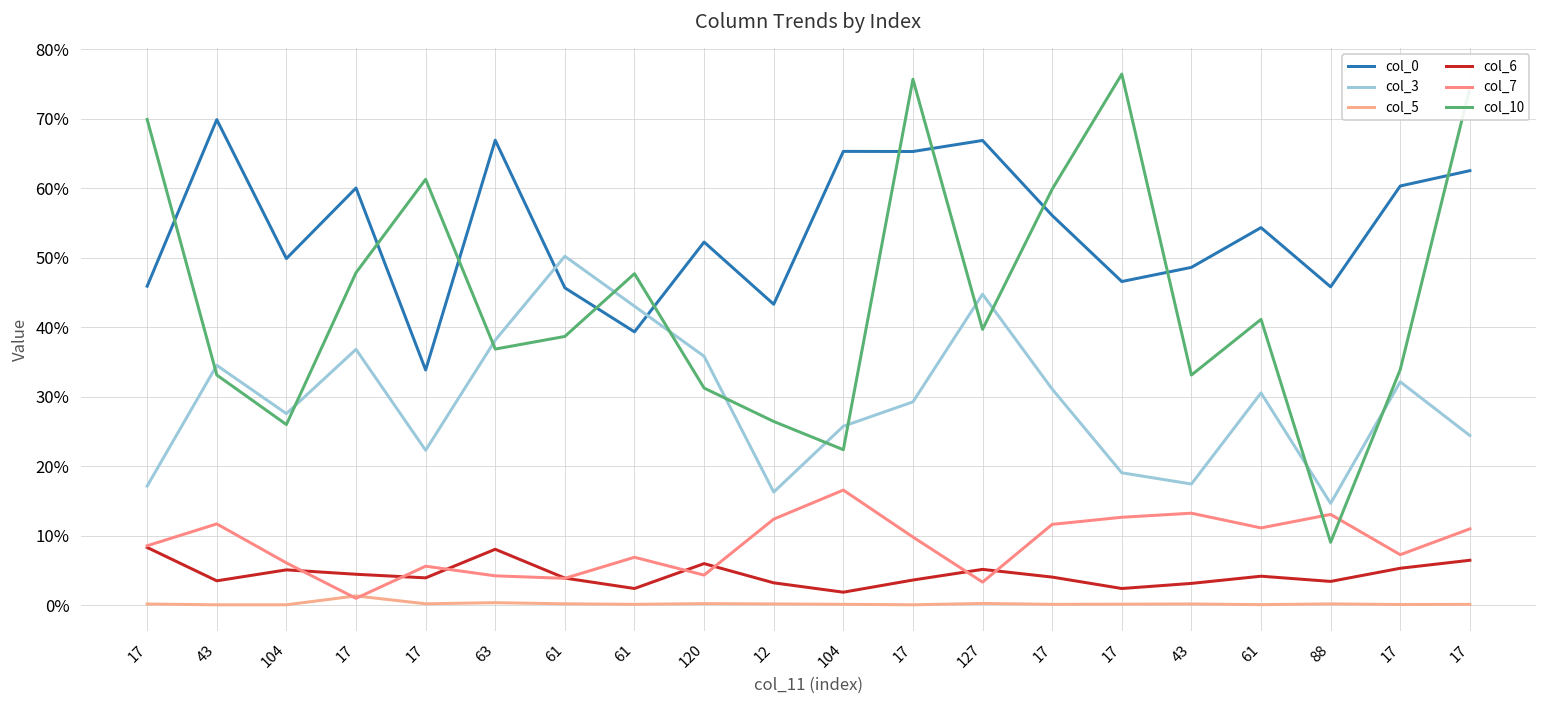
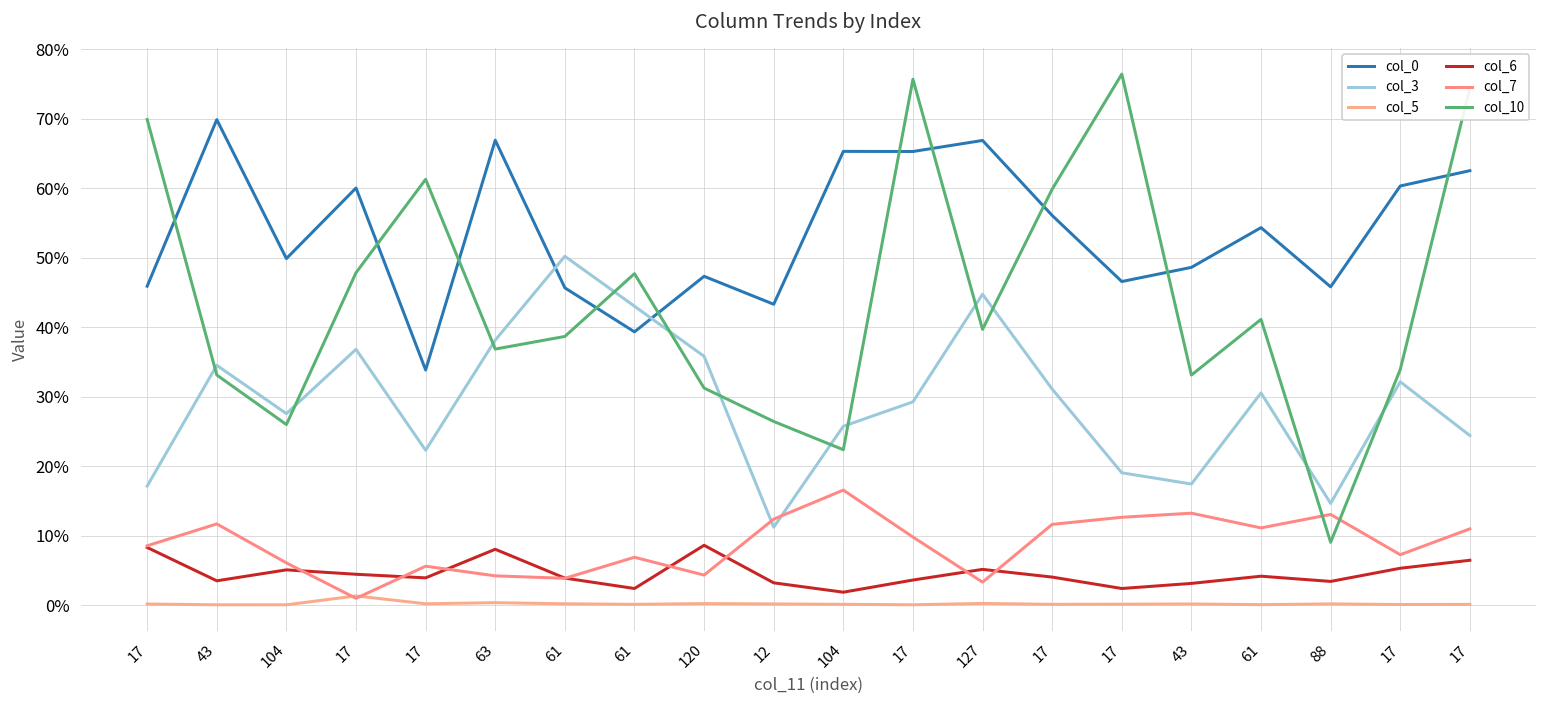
  {
    "col_0": {
      "63": "67%",
-     "120": "52%",
+     "120": "47%",
      "12": "43%",
      "127": "67%",
      "88": "46%"
    },
    "col_3": {
      "63": "38%",
      "120": "36%",
-     "12": "16%",
+     "12": "11%",
      "127": "45%",
      "88": "15%"
    },
    "col_6": {
      "63": "8%",
-     "120": "6%",
+     "120": "9%",
      "12": "3%",
      "127": "5%",
      "88": "3%"
    },
    "col_10": {
      "63": "37%",
      "120": "31%",
      "12": "26%",
      "127": "40%",
      "88": "9%"
    }
  }
